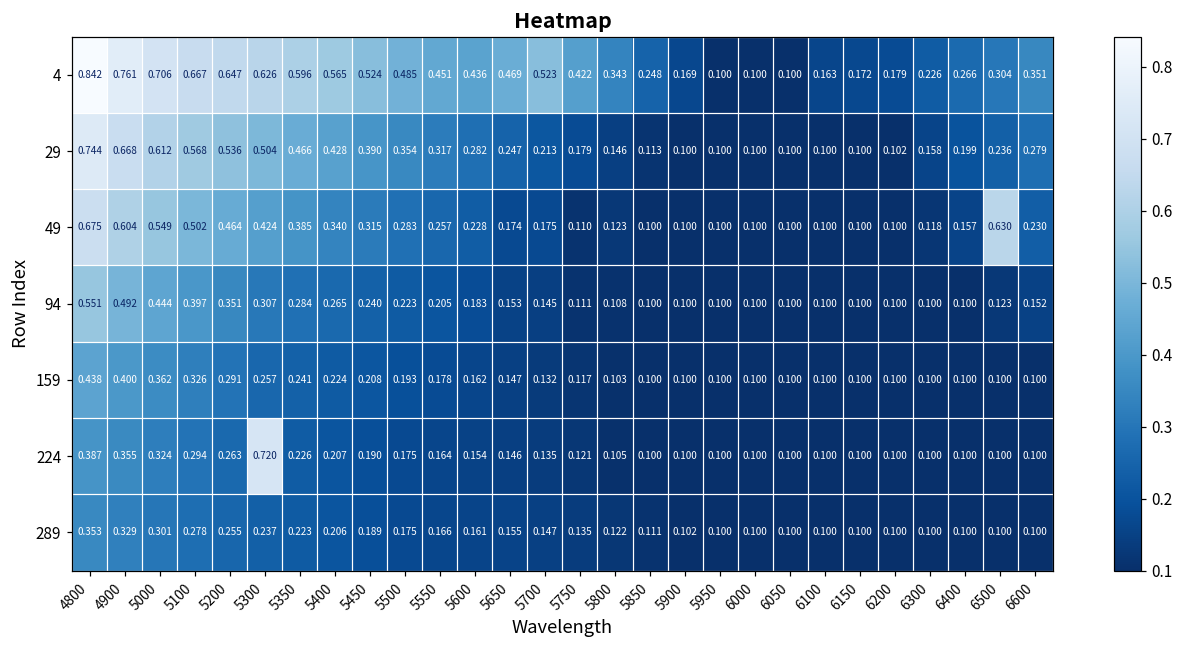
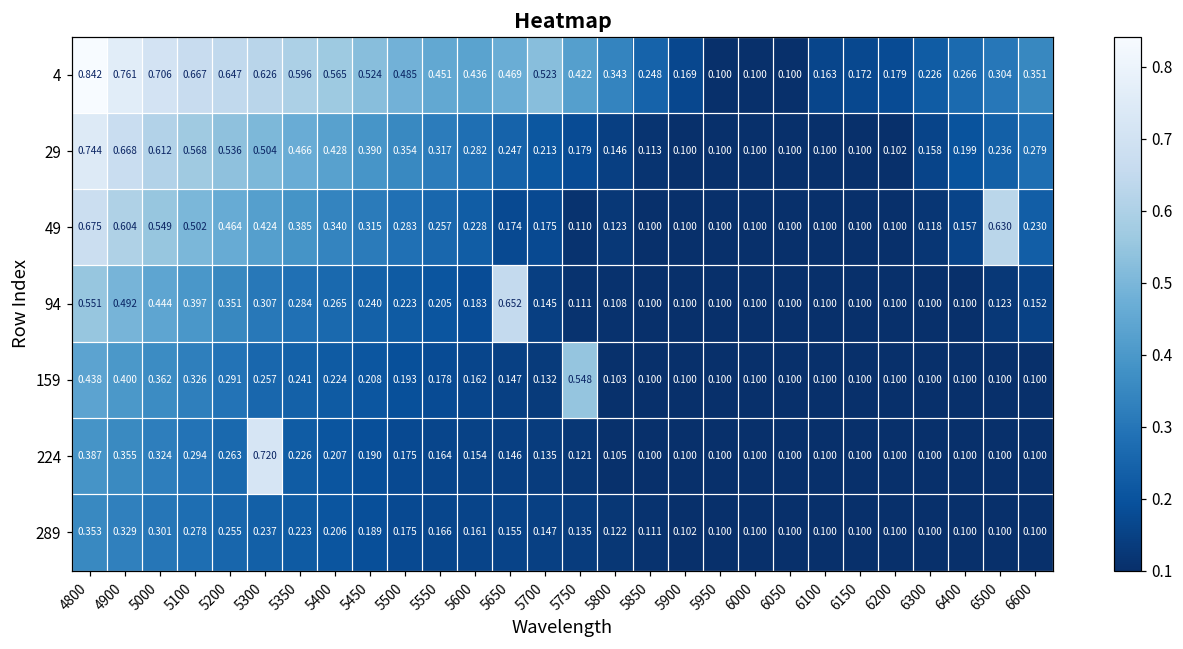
  {
    "4": {
      "4800": 0.842,
      "4900": 0.761,
      "5000": 0.706,
      "5100": 0.667,
      "5200": 0.647,
      "5300": 0.626,
      "5350": 0.596,
      "5400": 0.565,
      "5450": 0.524,
      "5500": 0.485,
      "5550": 0.451,
      "5600": 0.436,
      "5650": 0.469,
      "5700": 0.523,
      "5750": 0.422,
      "5800": 0.343,
      "5850": 0.248,
      "5900": 0.169,
      "5950": 0.100,
      "6000": 0.100,
      "6050": 0.100,
      "6100": 0.163,
      "6150": 0.172,
      "6200": 0.179,
      "6300": 0.226,
      "6400": 0.266,
      "6500": 0.304,
      "6600": 0.351
    },
    "29": {
      "4800": 0.744,
      "4900": 0.668,
      "5000": 0.612,
      "5100": 0.568,
      "5200": 0.536,
      "5300": 0.504,
      "5350": 0.466,
      "5400": 0.428,
      "5450": 0.390,
      "5500": 0.354,
      "5550": 0.317,
      "5600": 0.282,
      "5650": 0.247,
      "5700": 0.213,
      "5750": 0.179,
      "5800": 0.146,
      "5850": 0.113,
      "5900": 0.100,
      "5950": 0.100,
      "6000": 0.100,
      "6050": 0.100,
      "6100": 0.100,
      "6150": 0.100,
      "6200": 0.102,
      "6300": 0.158,
      "6400": 0.199,
      "6500": 0.236,
      "6600": 0.279
    },
    "49": {
      "4800": 0.675,
      "4900": 0.604,
      "5000": 0.549,
      "5100": 0.502,
      "5200": 0.464,
      "5300": 0.424,
      "5350": 0.385,
      "5400": 0.340,
      "5450": 0.315,
      "5500": 0.283,
      "5550": 0.257,
      "5600": 0.228,
      "5650": 0.174,
      "5700": 0.175,
      "5750": 0.110,
      "5800": 0.123,
      "5850": 0.100,
      "5900": 0.100,
      "5950": 0.100,
      "6000": 0.100,
      "6050": 0.100,
      "6100": 0.100,
      "6150": 0.100,
      "6200": 0.100,
      "6300": 0.118,
      "6400": 0.157,
      "6500": 0.630,
      "6600": 0.230
    },
    "94": {
      "4800": 0.551,
      "4900": 0.492,
      "5000": 0.444,
      "5100": 0.397,
      "5200": 0.351,
      "5300": 0.307,
      "5350": 0.284,
      "5400": 0.265,
      "5450": 0.240,
      "5500": 0.223,
      "5550": 0.205,
      "5600": 0.183,
-     "5650": 0.153,
+     "5650": 0.652,
      "5700": 0.145,
      "5750": 0.111,
      "5800": 0.108,
      "5850": 0.100,
      "5900": 0.100,
      "5950": 0.100,
      "6000": 0.100,
      "6050": 0.100,
      "6100": 0.100,
      "6150": 0.100,
      "6200": 0.100,
      "6300": 0.100,
      "6400": 0.100,
      "6500": 0.123,
      "6600": 0.152
    },
    "159": {
      "4800": 0.438,
      "4900": 0.400,
      "5000": 0.362,
      "5100": 0.326,
      "5200": 0.291,
      "5300": 0.257,
      "5350": 0.241,
      "5400": 0.224,
      "5450": 0.208,
      "5500": 0.193,
      "5550": 0.178,
      "5600": 0.162,
      "5650": 0.147,
      "5700": 0.132,
-     "5750": 0.117,
+     "5750": 0.548,
      "5800": 0.103,
      "5850": 0.100,
      "5900": 0.100,
      "5950": 0.100,
      "6000": 0.100,
      "6050": 0.100,
      "6100": 0.100,
      "6150": 0.100,
      "6200": 0.100,
      "6300": 0.100,
      "6400": 0.100,
      "6500": 0.100,
      "6600": 0.100
    },
    "224": {
      "4800": 0.387,
      "4900": 0.355,
      "5000": 0.324,
      "5100": 0.294,
      "5200": 0.263,
      "5300": 0.720,
      "5350": 0.226,
      "5400": 0.207,
      "5450": 0.190,
      "5500": 0.175,
      "5550": 0.164,
      "5600": 0.154,
      "5650": 0.146,
      "5700": 0.135,
      "5750": 0.121,
      "5800": 0.105,
      "5850": 0.100,
      "5900": 0.100,
      "5950": 0.100,
      "6000": 0.100,
      "6050": 0.100,
      "6100": 0.100,
      "6150": 0.100,
      "6200": 0.100,
      "6300": 0.100,
      "6400": 0.100,
      "6500": 0.100,
      "6600": 0.100
    },
    "289": {
      "4800": 0.353,
      "4900": 0.329,
      "5000": 0.301,
      "5100": 0.278,
      "5200": 0.255,
      "5300": 0.237,
      "5350": 0.223,
      "5400": 0.206,
      "5450": 0.189,
      "5500": 0.175,
      "5550": 0.166,
      "5600": 0.161,
      "5650": 0.155,
      "5700": 0.147,
      "5750": 0.135,
      "5800": 0.122,
      "5850": 0.111,
      "5900": 0.102,
      "5950": 0.100,
      "6000": 0.100,
      "6050": 0.100,
      "6100": 0.100,
      "6150": 0.100,
      "6200": 0.100,
      "6300": 0.100,
      "6400": 0.100,
      "6500": 0.100,
      "6600": 0.100
    }
  }
